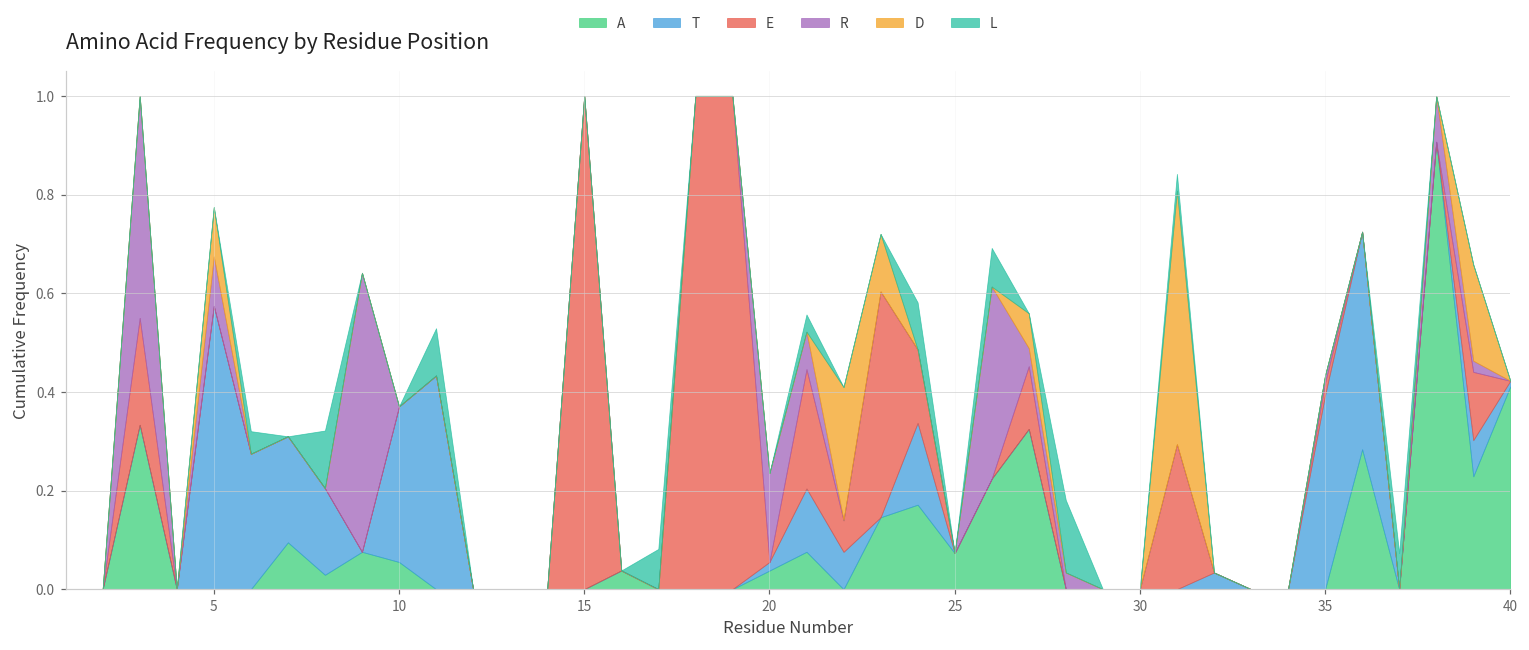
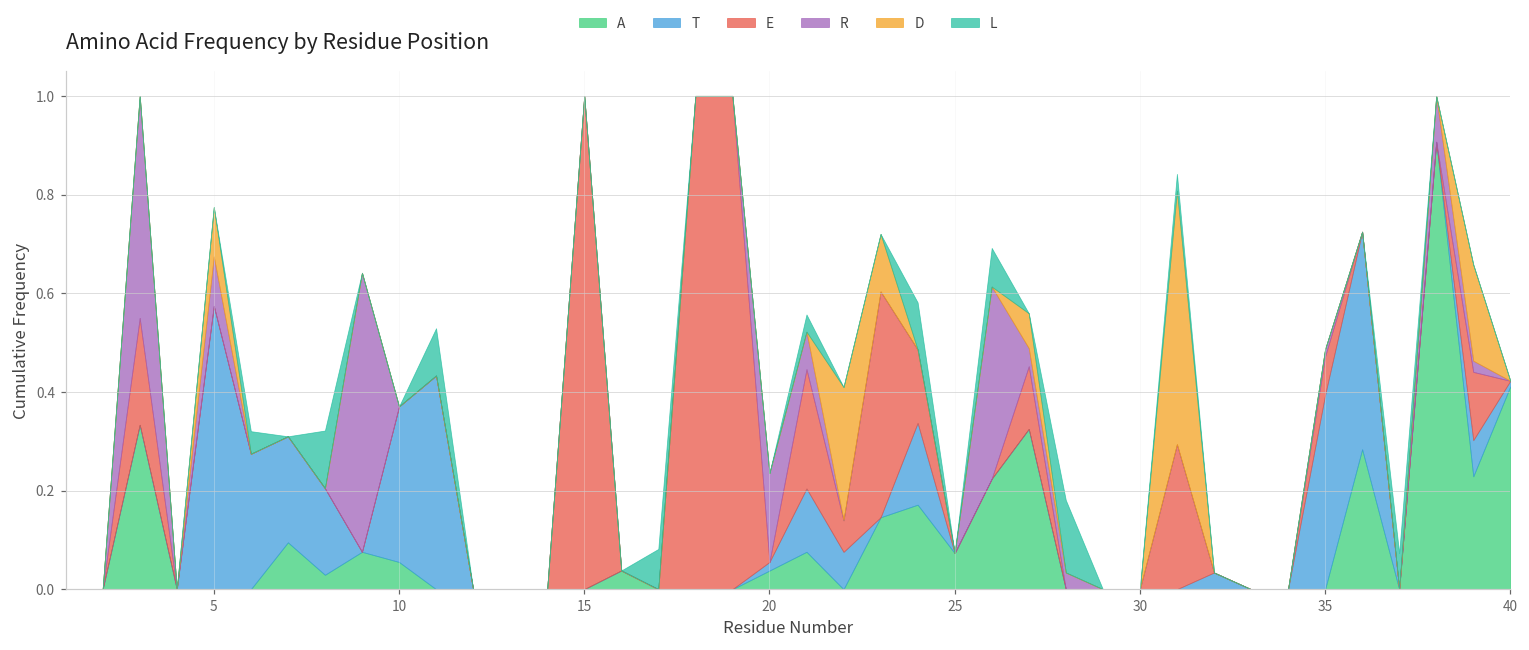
  {
    "T": {
      "35": 0.39
    },
    "E": {
-     "35": 0.03
+     "35": 0.08
    },
    "R": {
      "5": 0.10
    }
  }
